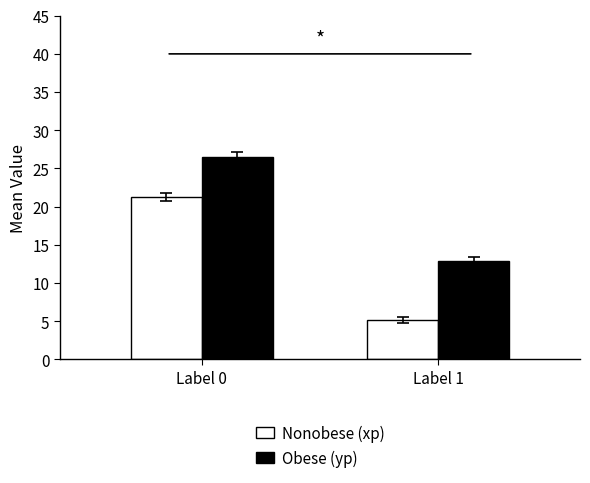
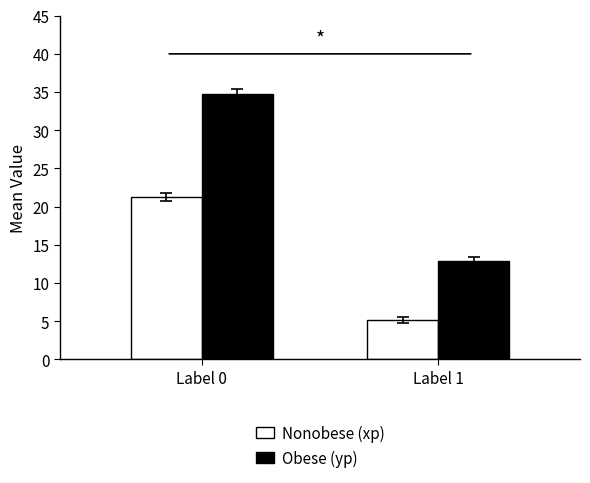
  {
    "Nonobese (xp)": {
      "Label 0": 21,
      "Label 1": 5
    },
    "Obese (yp)": {
-     "Label 0": 27,
+     "Label 0": 35,
      "Label 1": 13
    }
  }
